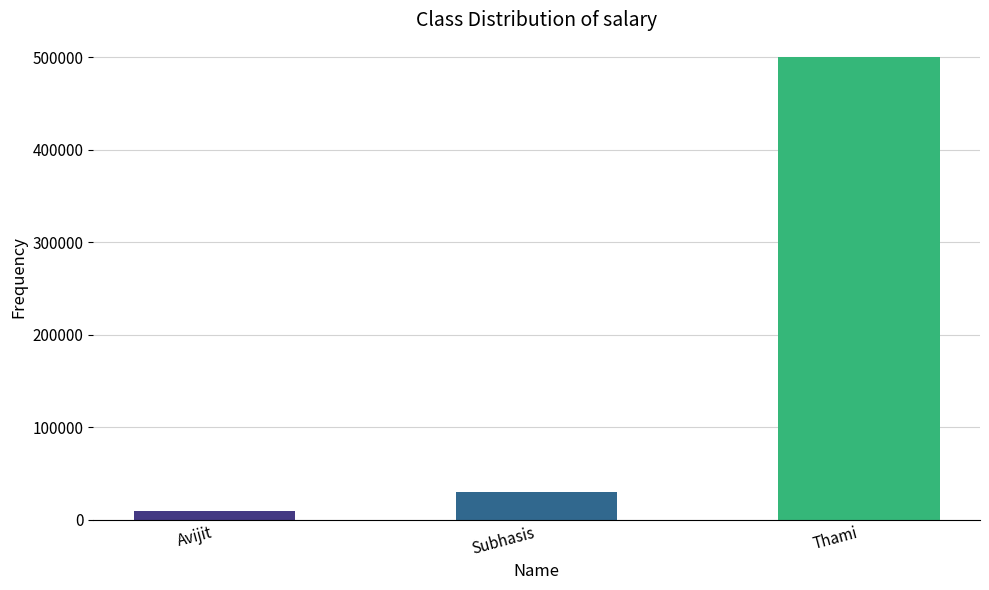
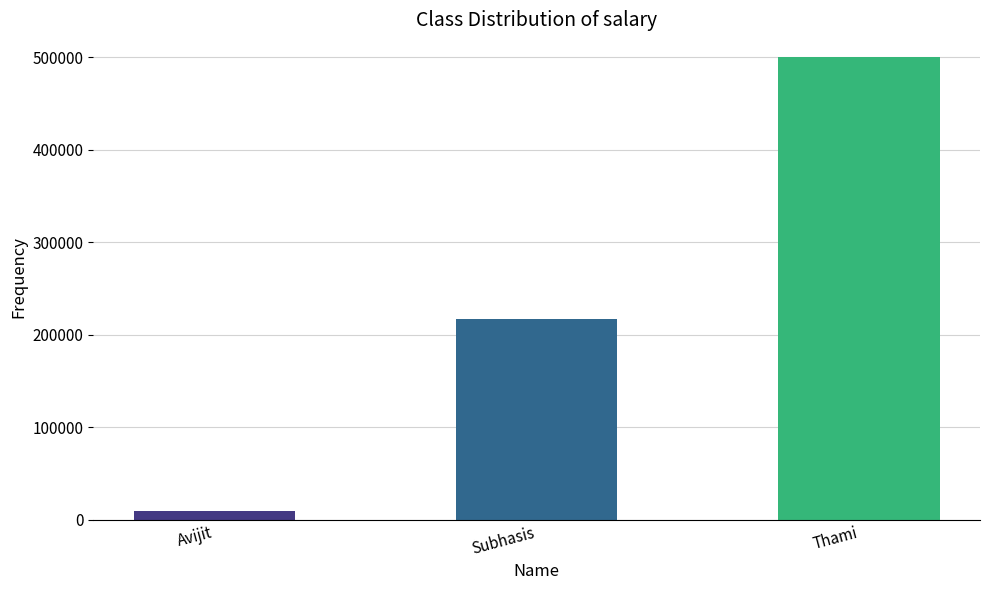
  {
    "Avijit": 10000,
-   "Subhasis": 30000,
+   "Subhasis": 220000,
    "Thami": 500000
  }
